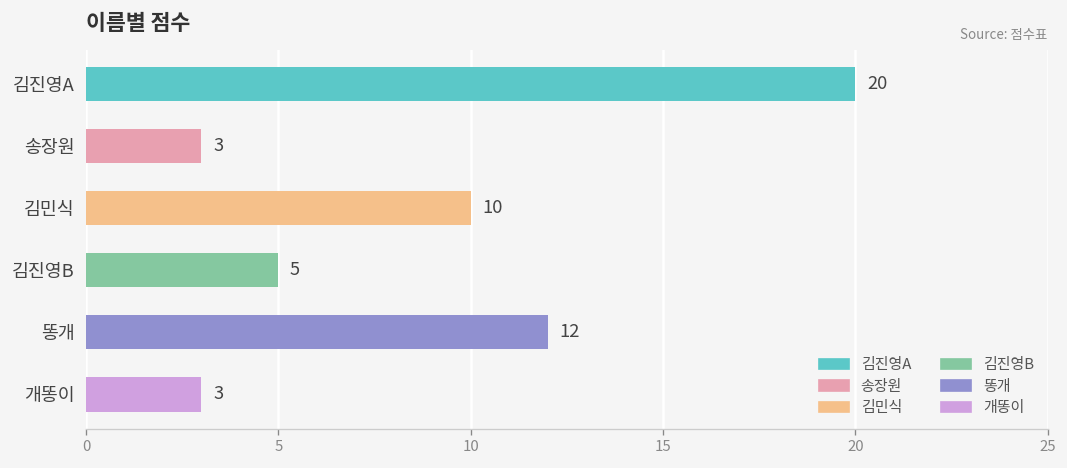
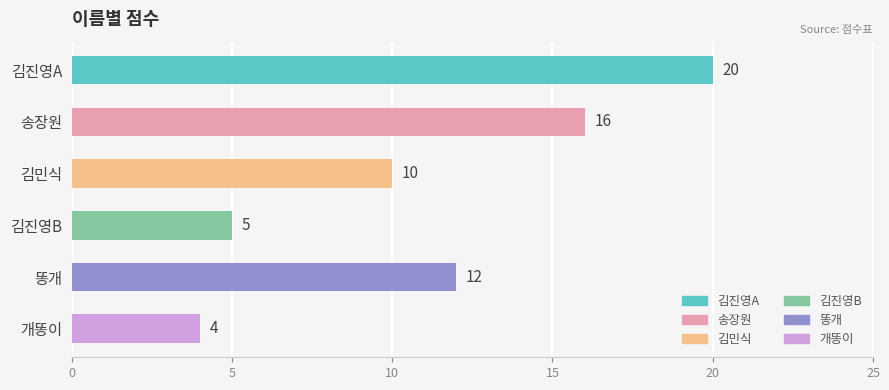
  {
    "김진영A": 20,
-   "송장원": 3,
+   "송장원": 16,
    "김민식": 10,
    "김진영B": 5,
    "똥개": 12,
-   "개똥이": 3
+   "개똥이": 4
  }
